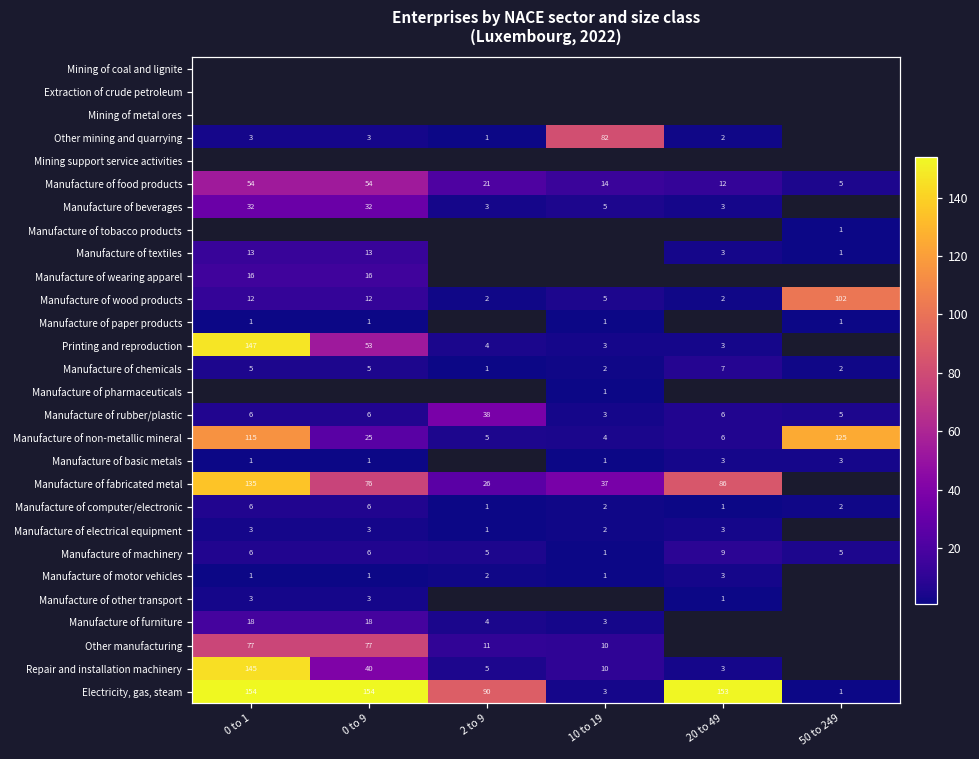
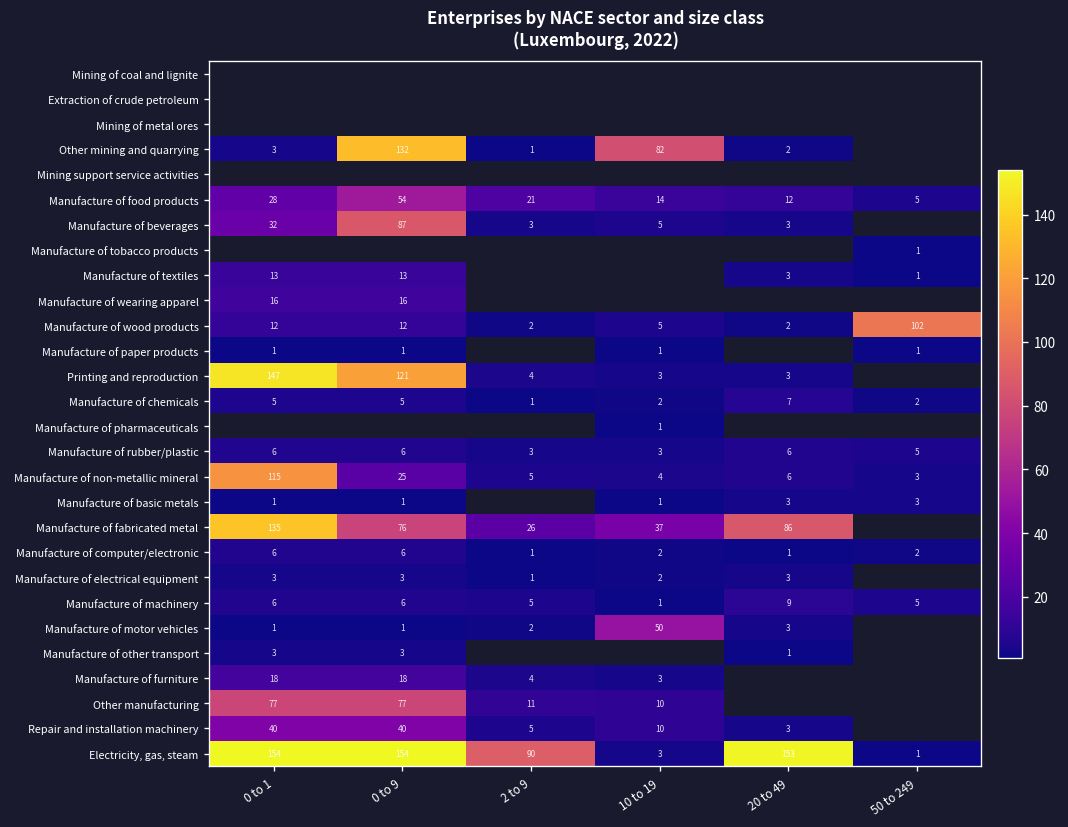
  {
    "Other mining and quarrying": {
      "0 to 1": 3,
-     "0 to 9": 3,
+     "0 to 9": 132,
      "2 to 9": 1,
      "10 to 19": 82,
      "20 to 49": 2
    },
    "Manufacture of food products": {
-     "0 to 1": 54,
+     "0 to 1": 28,
      "0 to 9": 54,
      "2 to 9": 21,
      "10 to 19": 14,
      "20 to 49": 12,
      "50 to 249": 5
    },
    "Manufacture of beverages": {
      "0 to 1": 32,
-     "0 to 9": 32,
+     "0 to 9": 87,
      "2 to 9": 3,
      "10 to 19": 5,
      "20 to 49": 3
    },
    "Manufacture of tobacco products": {
      "50 to 249": 1
    },
    "Manufacture of textiles": {
      "0 to 1": 13,
      "0 to 9": 13,
      "20 to 49": 3,
      "50 to 249": 1
    },
    "Manufacture of wearing apparel": {
      "0 to 1": 16,
      "0 to 9": 16
    },
    "Manufacture of wood products": {
      "0 to 1": 12,
      "0 to 9": 12,
      "2 to 9": 2,
      "10 to 19": 5,
      "20 to 49": 2,
      "50 to 249": 102
    },
    "Manufacture of paper products": {
      "0 to 1": 1,
      "0 to 9": 1,
      "10 to 19": 1,
      "50 to 249": 1
    },
    "Printing and reproduction": {
      "0 to 1": 147,
-     "0 to 9": 53,
+     "0 to 9": 121,
      "2 to 9": 4,
      "10 to 19": 3,
      "20 to 49": 3
    },
    "Manufacture of chemicals": {
      "0 to 1": 5,
      "0 to 9": 5,
      "2 to 9": 1,
      "10 to 19": 2,
      "20 to 49": 7,
      "50 to 249": 2
    },
    "Manufacture of pharmaceuticals": {
      "10 to 19": 1
    },
    "Manufacture of rubber/plastic": {
      "0 to 1": 6,
      "0 to 9": 6,
-     "2 to 9": 38,
+     "2 to 9": 3,
      "10 to 19": 3,
      "20 to 49": 6,
      "50 to 249": 5
    },
    "Manufacture of non-metallic mineral": {
      "0 to 1": 115,
      "0 to 9": 25,
      "2 to 9": 5,
      "10 to 19": 4,
      "20 to 49": 6,
-     "50 to 249": 125
+     "50 to 249": 3
    },
    "Manufacture of basic metals": {
      "0 to 1": 1,
      "0 to 9": 1,
      "10 to 19": 1,
      "20 to 49": 3,
      "50 to 249": 3
    },
    "Manufacture of fabricated metal": {
      "0 to 1": 135,
      "0 to 9": 76,
      "2 to 9": 26,
      "10 to 19": 37,
      "20 to 49": 86
    },
    "Manufacture of computer/electronic": {
      "0 to 1": 6,
      "0 to 9": 6,
      "2 to 9": 1,
      "10 to 19": 2,
      "20 to 49": 1,
      "50 to 249": 2
    },
    "Manufacture of electrical equipment": {
      "0 to 1": 3,
      "0 to 9": 3,
      "2 to 9": 1,
      "10 to 19": 2,
      "20 to 49": 3
    },
    "Manufacture of machinery": {
      "0 to 1": 6,
      "0 to 9": 6,
      "2 to 9": 5,
      "10 to 19": 1,
      "20 to 49": 9,
      "50 to 249": 5
    },
    "Manufacture of motor vehicles": {
      "0 to 1": 1,
      "0 to 9": 1,
      "2 to 9": 2,
-     "10 to 19": 1,
+     "10 to 19": 50,
      "20 to 49": 3
    },
    "Manufacture of other transport": {
      "0 to 1": 3,
      "0 to 9": 3,
      "20 to 49": 1
    },
    "Manufacture of furniture": {
      "0 to 1": 18,
      "0 to 9": 18,
      "2 to 9": 4,
      "10 to 19": 3
    },
    "Other manufacturing": {
      "0 to 1": 77,
      "0 to 9": 77,
      "2 to 9": 11,
      "10 to 19": 10
    },
    "Repair and installation machinery": {
-     "0 to 1": 145,
+     "0 to 1": 40,
      "0 to 9": 40,
      "2 to 9": 5,
      "10 to 19": 10,
      "20 to 49": 3
    },
    "Electricity, gas, steam": {
      "0 to 1": 154,
      "0 to 9": 154,
      "2 to 9": 90,
      "10 to 19": 3,
      "20 to 49": 153,
      "50 to 249": 1
    }
  }
